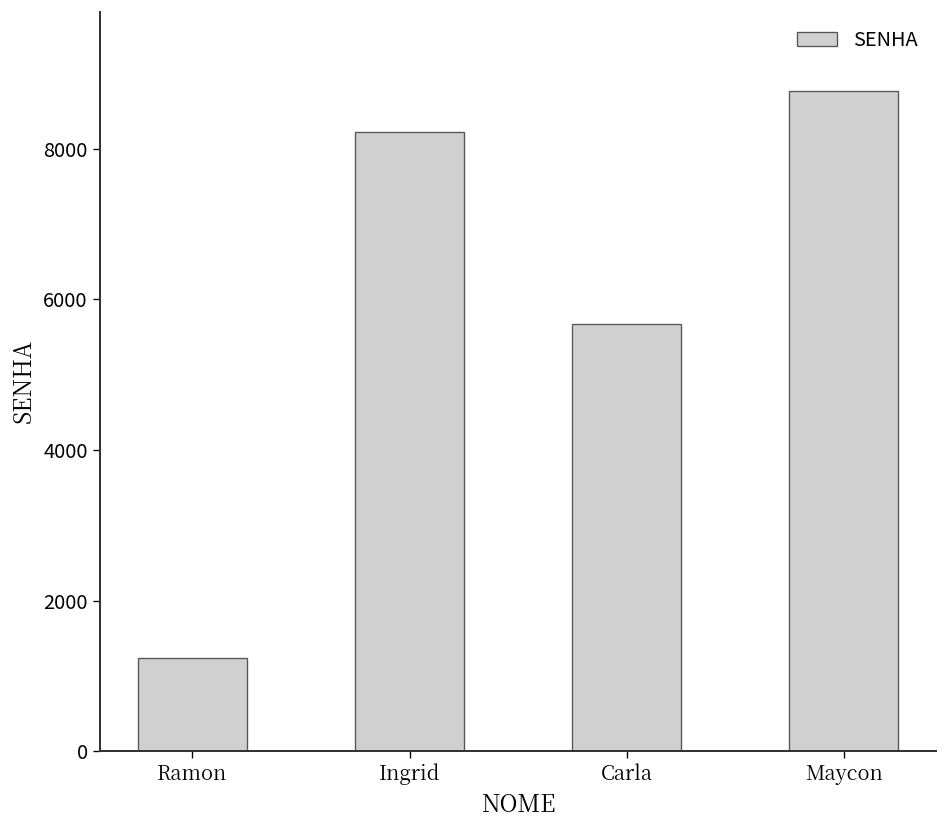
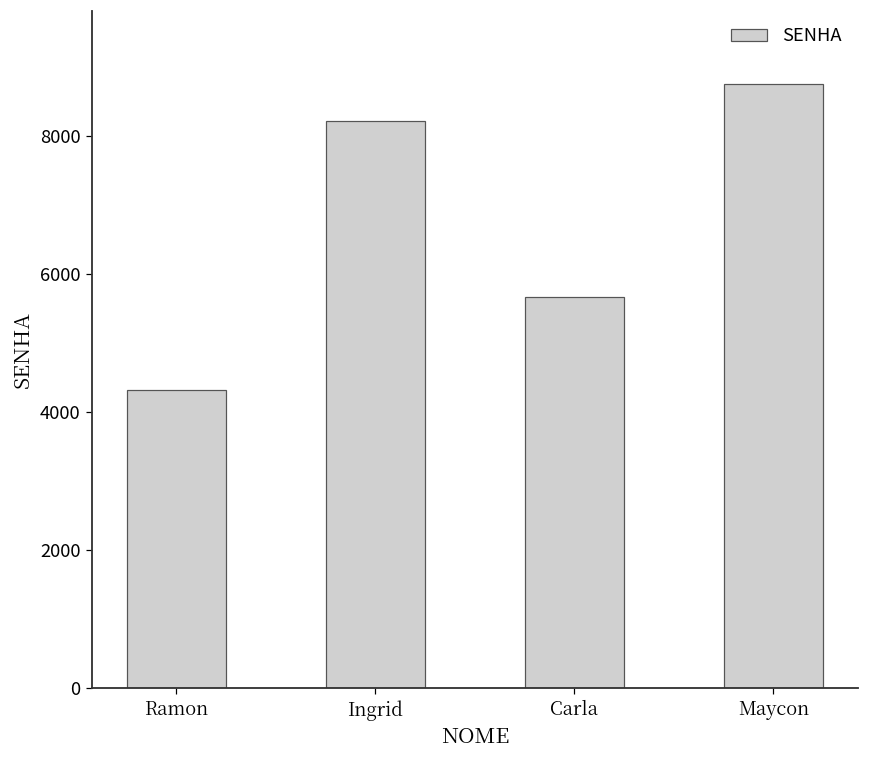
  {
-   "Ramon": 1200,
+   "Ramon": 4300,
    "Ingrid": 8200,
    "Carla": 5700,
    "Maycon": 8800
  }
